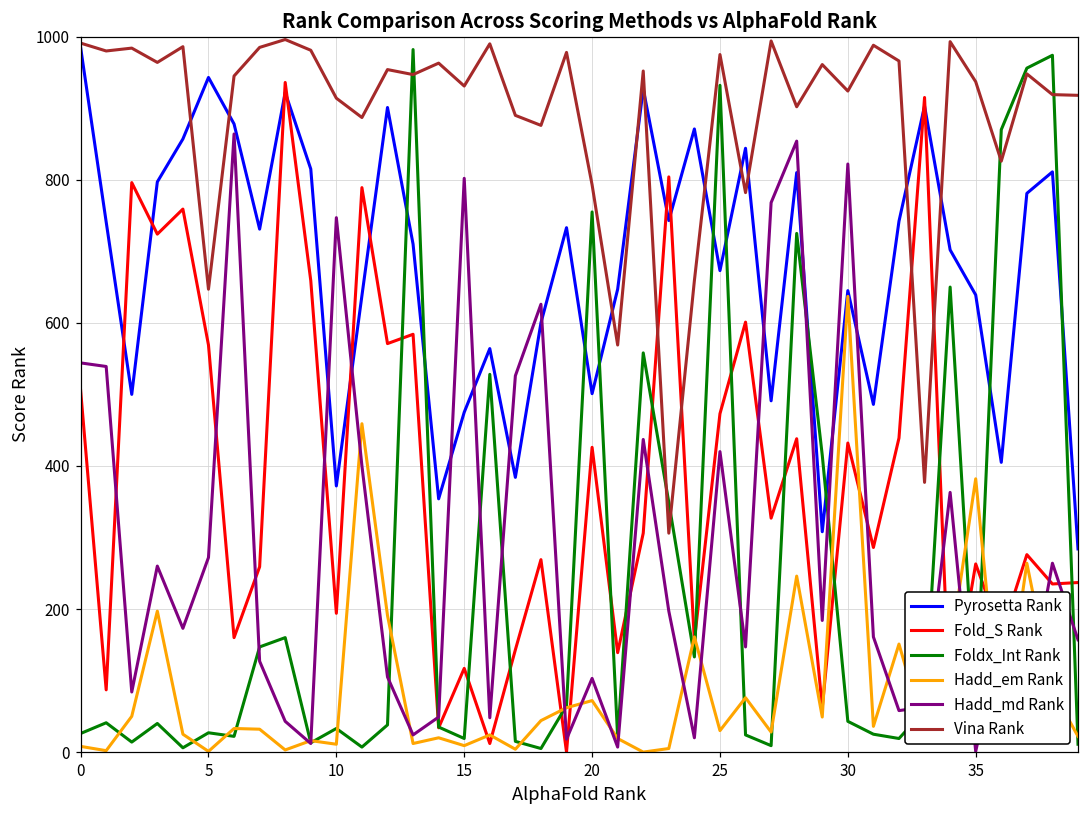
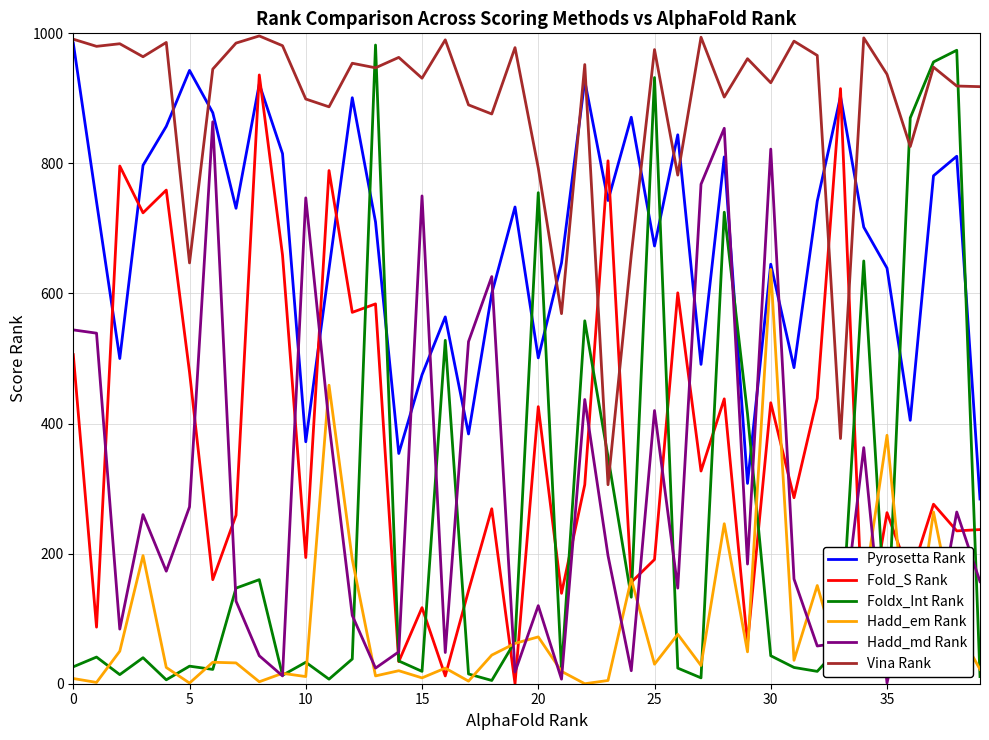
  {
    "Pyrosetta Rank": {
      "0": 990,
      "5": 940,
      "10": 370,
      "15": 480,
      "20": 500,
      "25": 670,
      "30": 650,
      "35": 640
    },
    "Fold_S Rank": {
      "0": 510,
-     "5": 570,
+     "5": 480,
      "10": 190,
      "15": 120,
      "20": 430,
-     "25": 470,
+     "25": 190,
      "30": 430,
      "35": 260
    },
    "Foldx_Int Rank": {
      "0": 30,
      "5": 30,
      "10": 30,
      "15": 20,
      "20": 760,
      "25": 930,
      "30": 40
    },
    "Hadd_em Rank": {
      "0": 10,
      "5": 0,
      "10": 10,
      "15": 10,
      "20": 70,
      "25": 30,
      "30": 640,
      "35": 380
    },
    "Hadd_md Rank": {
      "0": 540,
      "5": 270,
      "10": 750,
-     "15": 800,
-     "20": 100,
+     "15": 750,
+     "20": 120,
      "25": 420,
      "30": 820,
      "35": 0
    },
    "Vina Rank": {
      "0": 990,
      "5": 650,
-     "10": 910,
+     "10": 900,
      "15": 930,
      "20": 790,
      "25": 980,
      "30": 920,
      "35": 940
    }
  }
